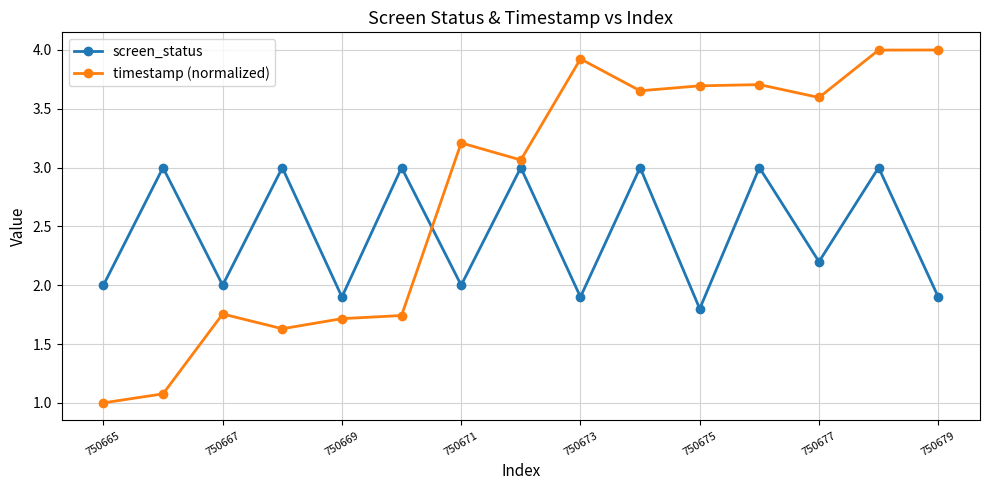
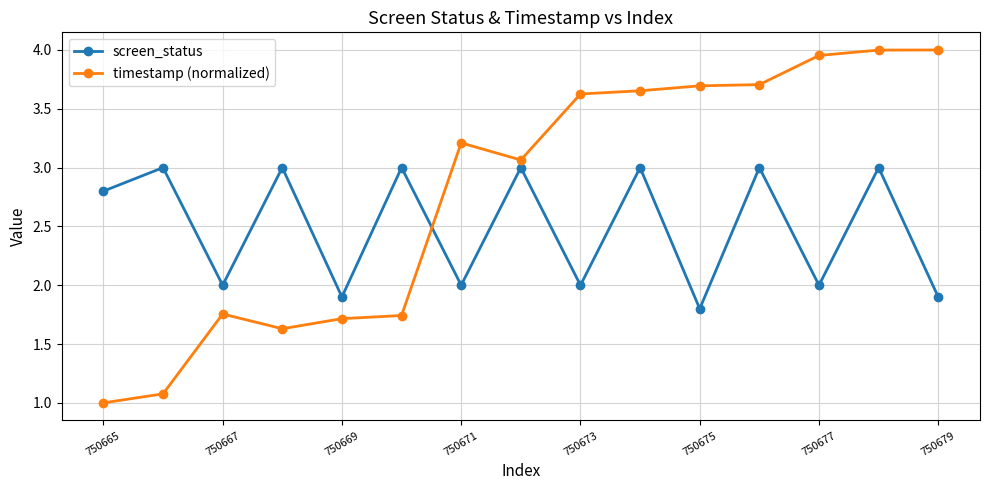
  {
    "screen_status": {
-     "750665": 2.0,
+     "750665": 2.8,
      "750667": 2.0,
      "750669": 1.9,
      "750671": 2.0,
-     "750673": 1.9,
+     "750673": 2.0,
      "750675": 1.8,
-     "750677": 2.2,
+     "750677": 2.0,
      "750679": 1.9
    },
    "timestamp (normalized)": {
      "750665": 1.00,
      "750667": 1.76,
      "750669": 1.72,
      "750671": 3.21,
-     "750673": 3.92,
+     "750673": 3.63,
      "750675": 3.70,
-     "750677": 3.60,
+     "750677": 3.95,
      "750679": 4.00
    }
  }
